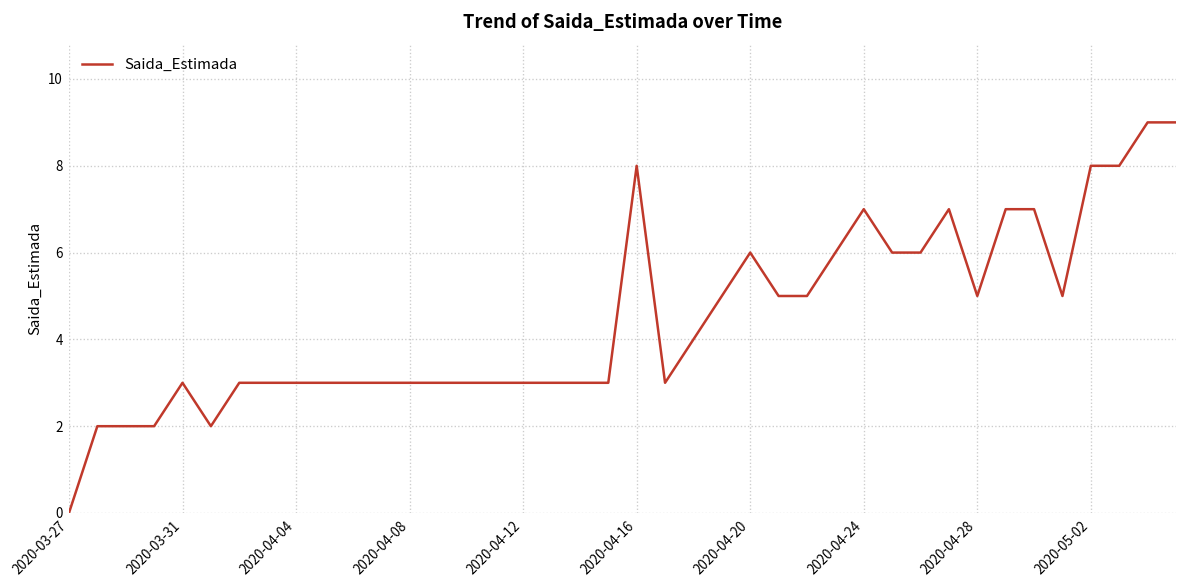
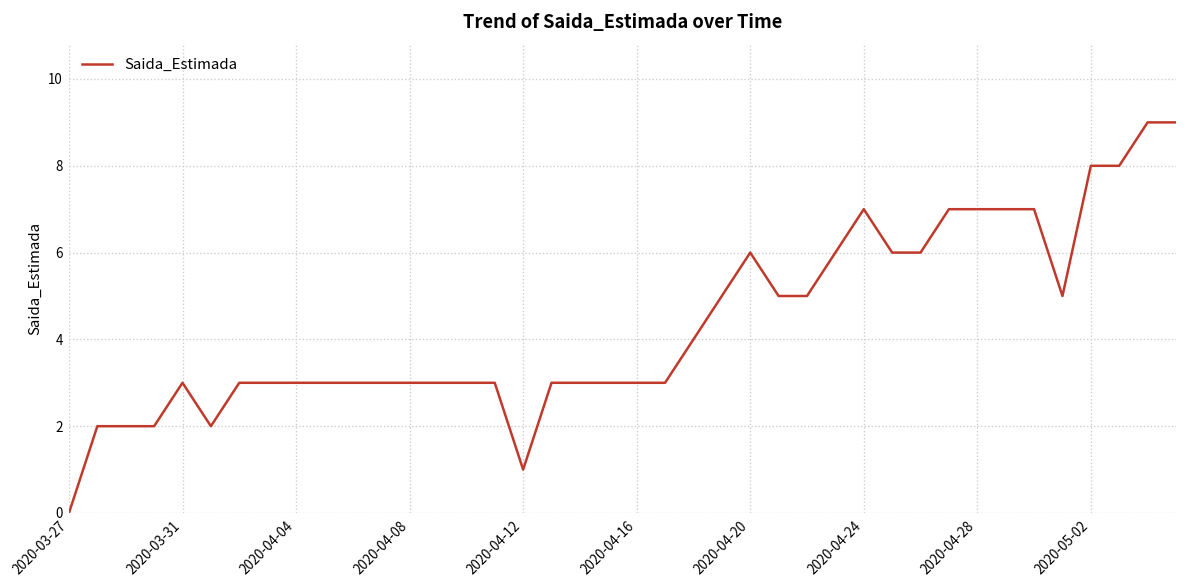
  {
    "2020-03-27": 0,
    "2020-03-31": 3,
    "2020-04-04": 3,
    "2020-04-08": 3,
-   "2020-04-12": 3,
-   "2020-04-16": 8,
+   "2020-04-12": 1,
+   "2020-04-16": 3,
    "2020-04-20": 6,
    "2020-04-24": 7,
-   "2020-04-28": 5,
+   "2020-04-28": 7,
    "2020-05-02": 8
  }
